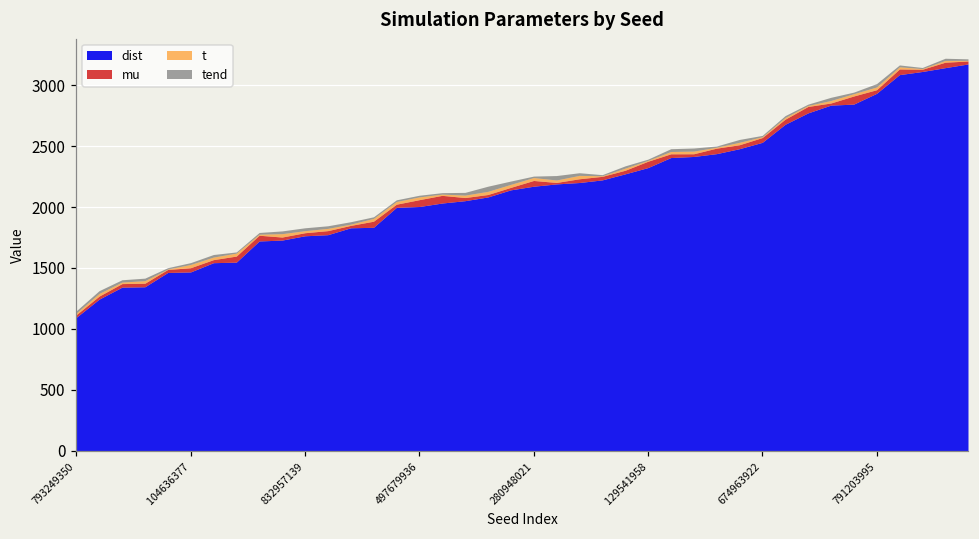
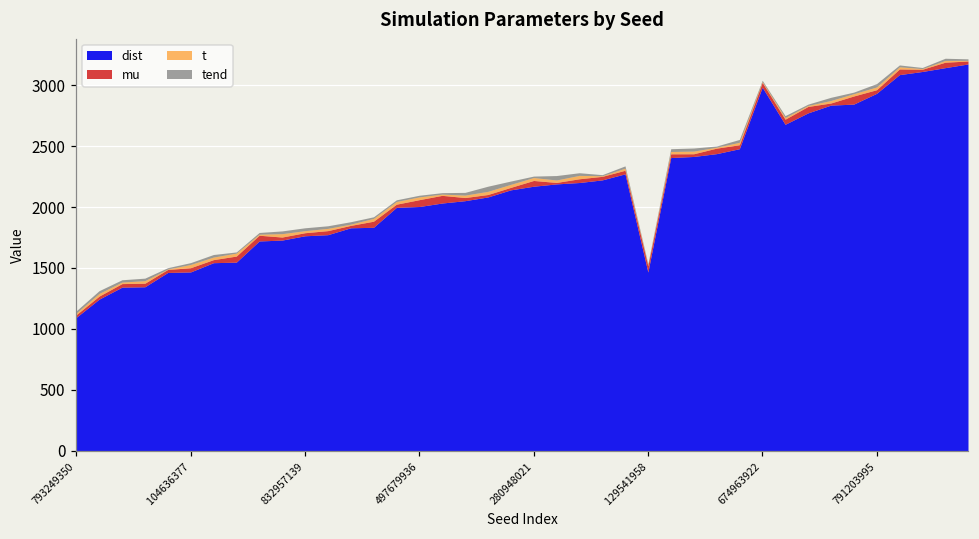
  {
    "dist": {
      "104636377": 1470,
      "832957139": 1760,
      "497679936": 2000,
      "280948021": 2170,
-     "129541958": 2320,
-     "674963922": 2530,
+     "129541958": 1470,
+     "674963922": 2980,
      "791203995": 2930
    },
    "mu": {
      "104636377": 30,
      "280948021": 50
    },
    "tend": {
      "832957139": 20,
      "791203995": 30
    }
  }
